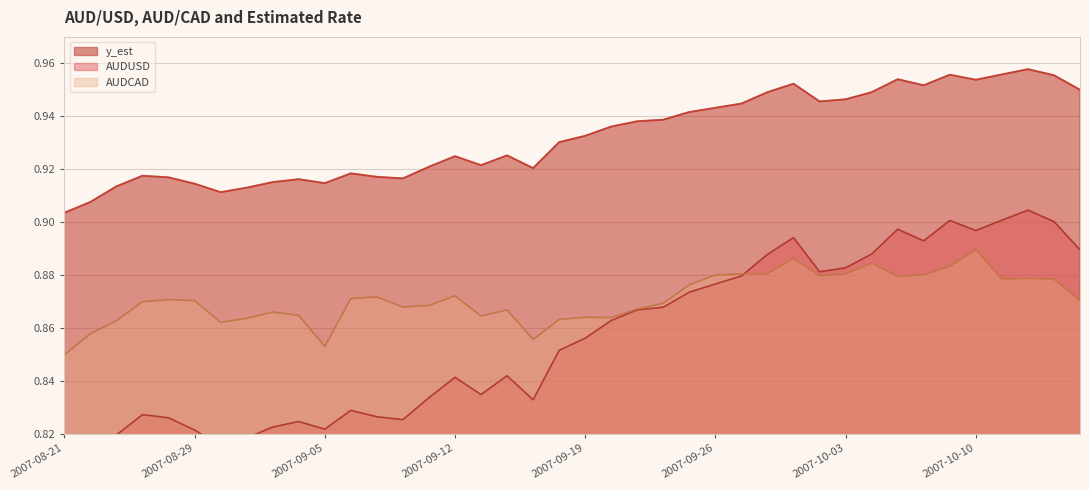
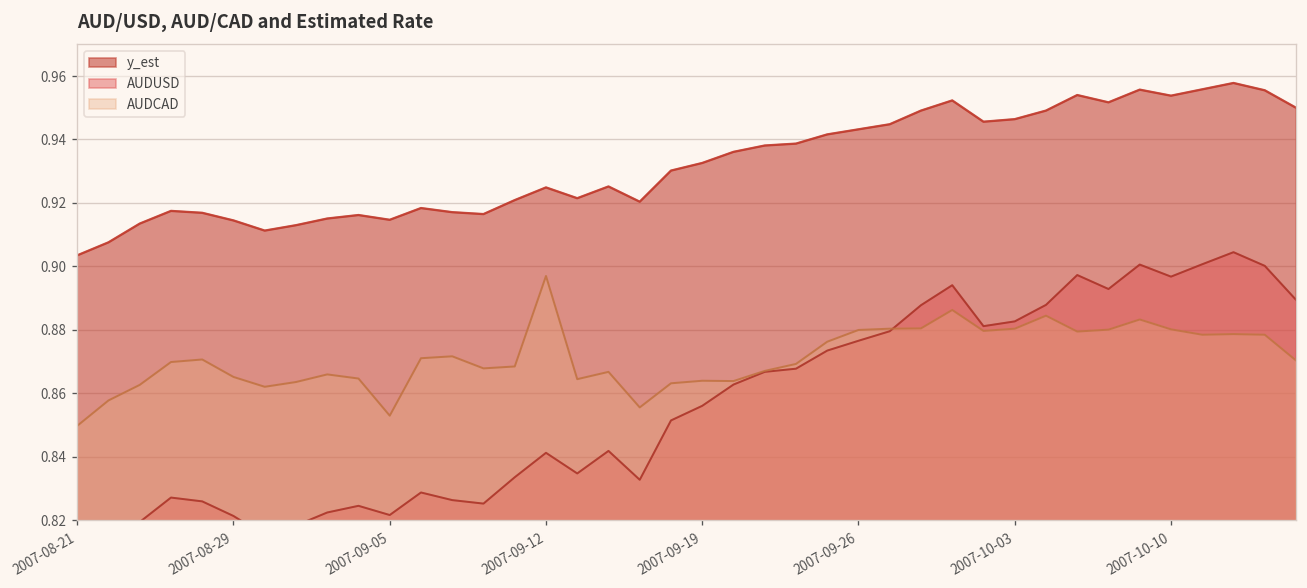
  {
    "AUDCAD": {
      "2007-08-21": 0.850,
-     "2007-08-29": 0.870,
+     "2007-08-29": 0.865,
      "2007-09-05": 0.853,
-     "2007-09-12": 0.872,
+     "2007-09-12": 0.897,
      "2007-09-19": 0.864,
      "2007-09-26": 0.880,
      "2007-10-03": 0.880,
-     "2007-10-10": 0.890
+     "2007-10-10": 0.880
    }
  }
